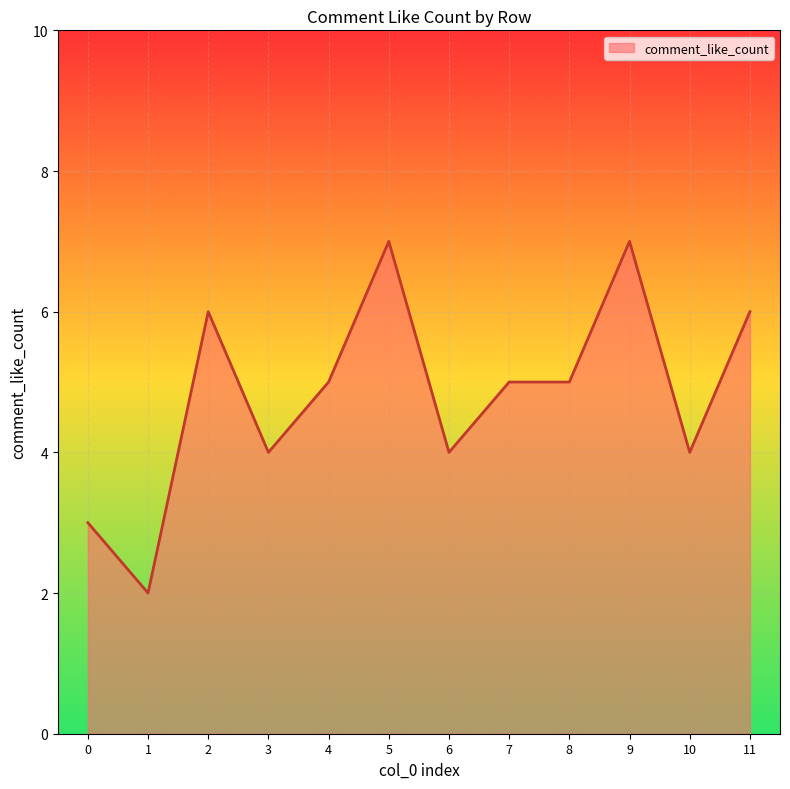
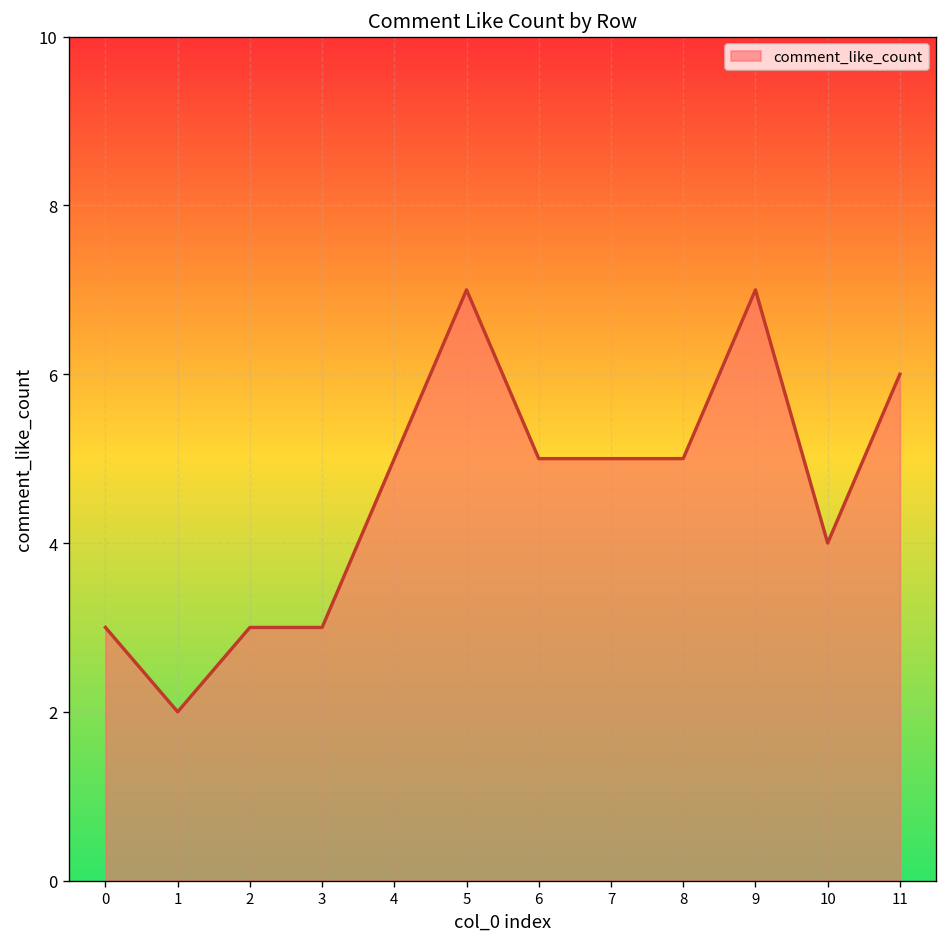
  {
    "0": 3,
    "1": 2,
-   "2": 6,
-   "3": 4,
+   "2": 3,
+   "3": 3,
    "4": 5,
    "5": 7,
-   "6": 4,
+   "6": 5,
    "7": 5,
    "8": 5,
    "9": 7,
    "10": 4,
    "11": 6
  }
